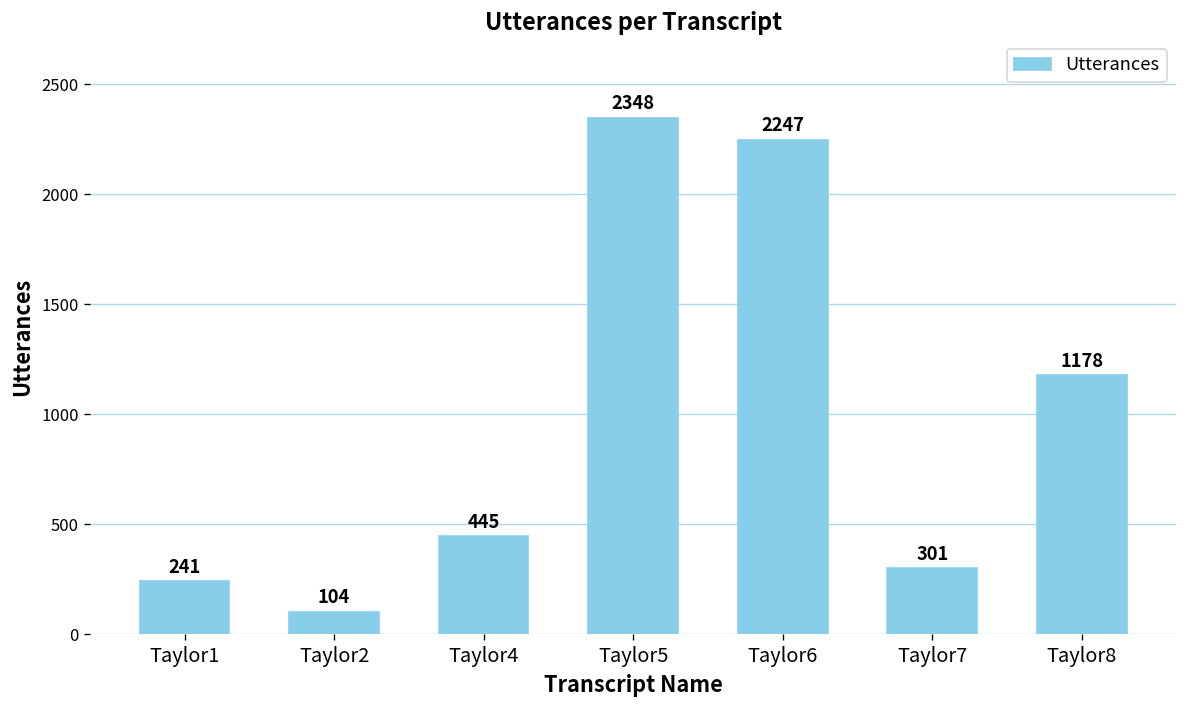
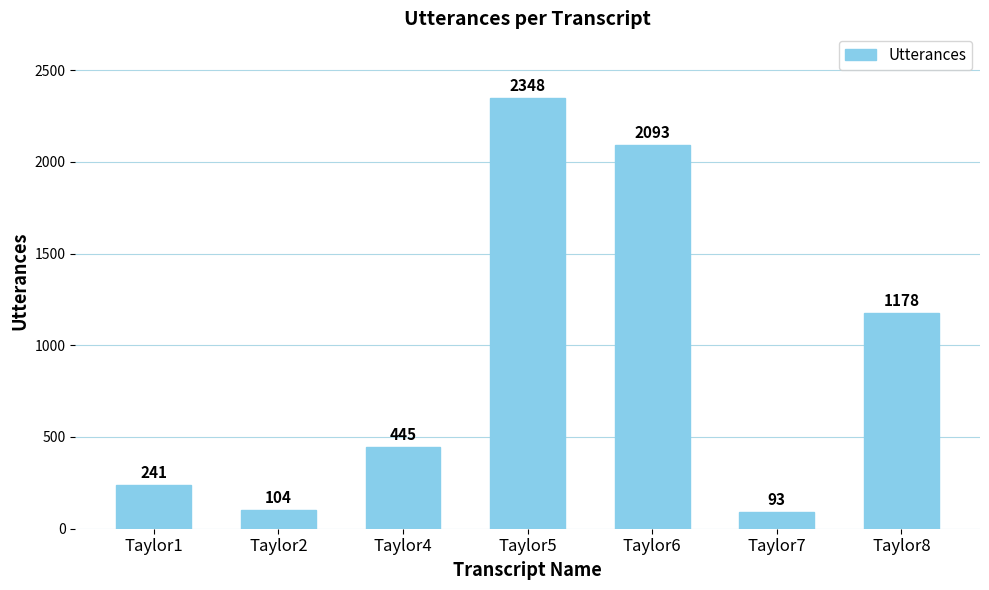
  {
    "Taylor1": 241,
    "Taylor2": 104,
    "Taylor4": 445,
    "Taylor5": 2348,
-   "Taylor6": 2247,
-   "Taylor7": 301,
+   "Taylor6": 2093,
+   "Taylor7": 93,
    "Taylor8": 1178
  }
